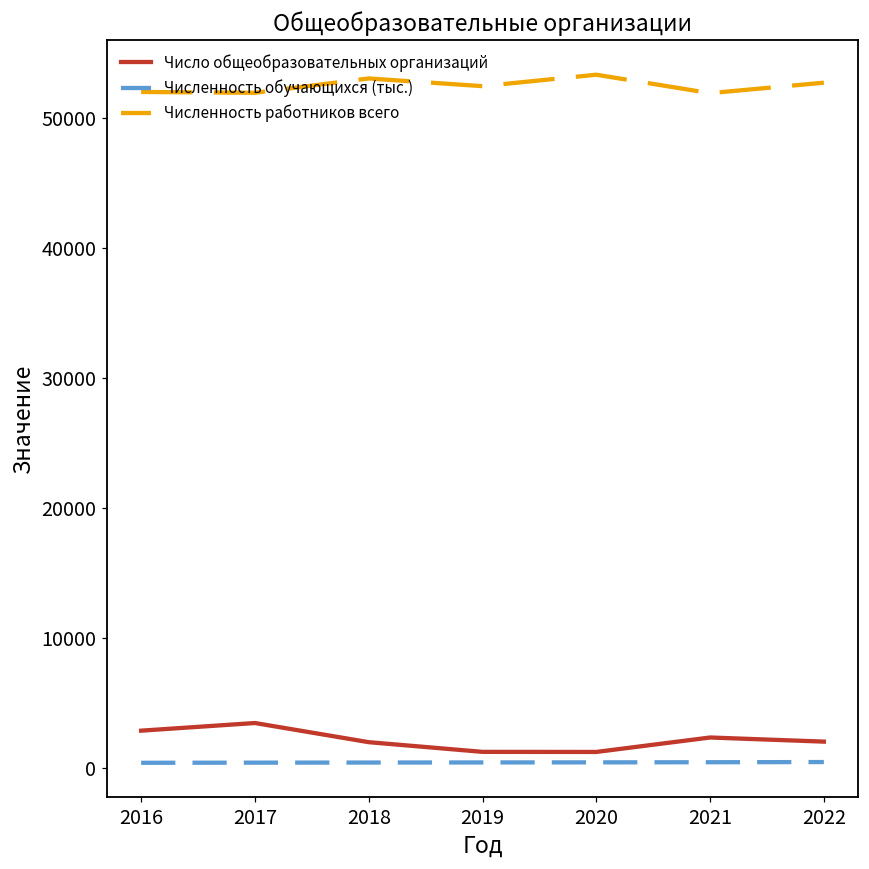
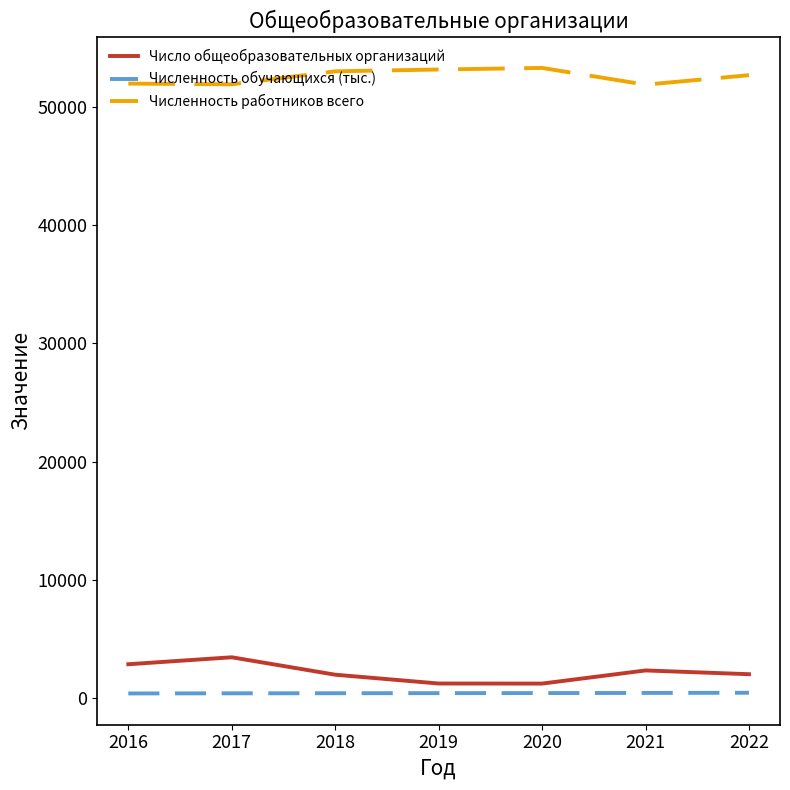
  {
    "Число общеобразовательных организаций": {
      "2016": 2900,
      "2017": 3500,
      "2018": 2000,
      "2019": 1200,
      "2020": 1200,
      "2021": 2400,
      "2022": 2000
    },
    "Численность обучающихся (тыс.)": {
      "2016": 400,
      "2017": 400,
      "2018": 400,
      "2019": 400,
      "2020": 400,
      "2021": 400,
      "2022": 500
    },
    "Численность работников всего": {
      "2016": 52000,
      "2017": 51900,
      "2018": 53000,
-     "2019": 52400,
+     "2019": 53200,
      "2020": 53300,
      "2021": 51900,
      "2022": 52700
    }
  }
